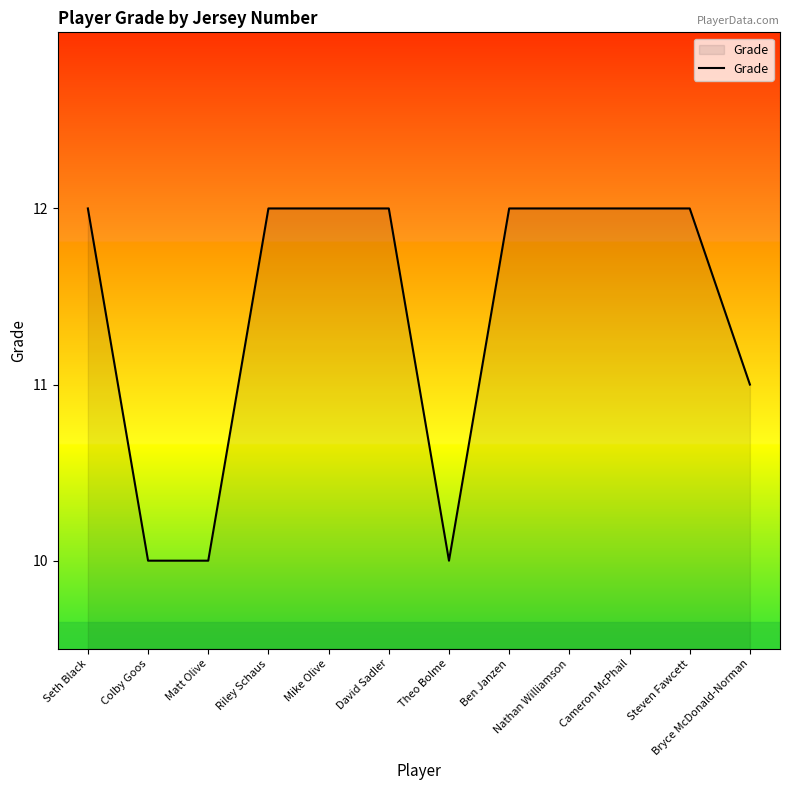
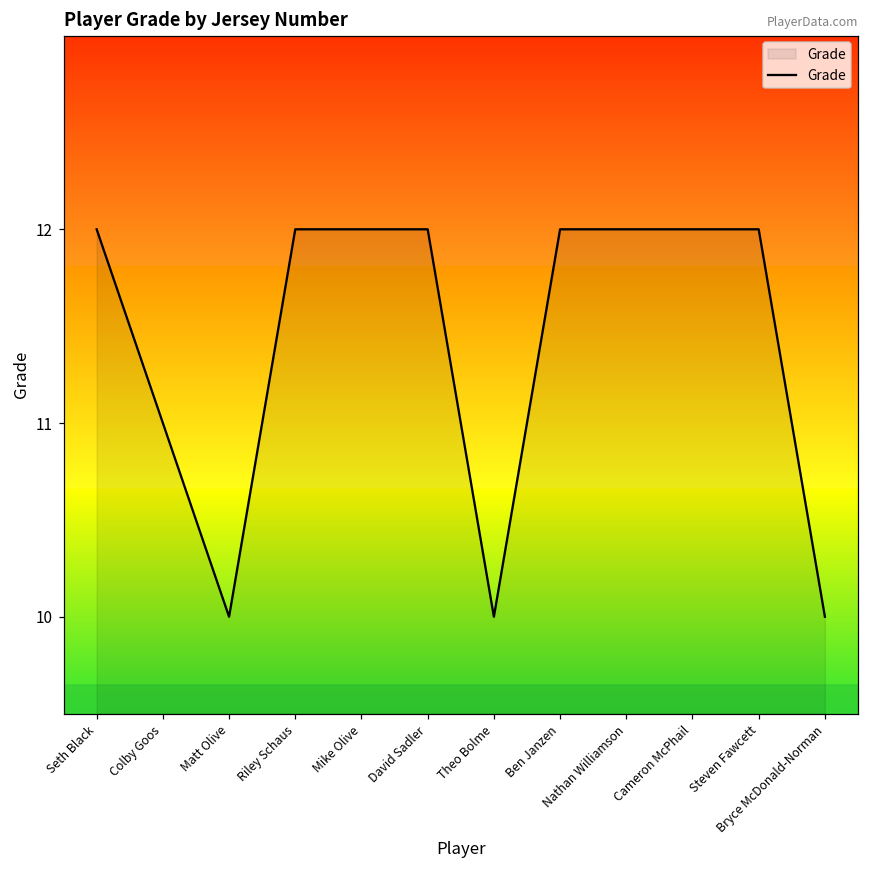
  {
    "Seth Black": 12,
-   "Colby Goos": 10,
+   "Colby Goos": 11,
    "Matt Olive": 10,
    "Riley Schaus": 12,
    "Mike Olive": 12,
    "David Sadler": 12,
    "Theo Bolme": 10,
    "Ben Janzen": 12,
    "Nathan Williamson": 12,
    "Cameron McPhail": 12,
    "Steven Fawcett": 12,
-   "Bryce McDonald-Norman": 11
+   "Bryce McDonald-Norman": 10
  }
